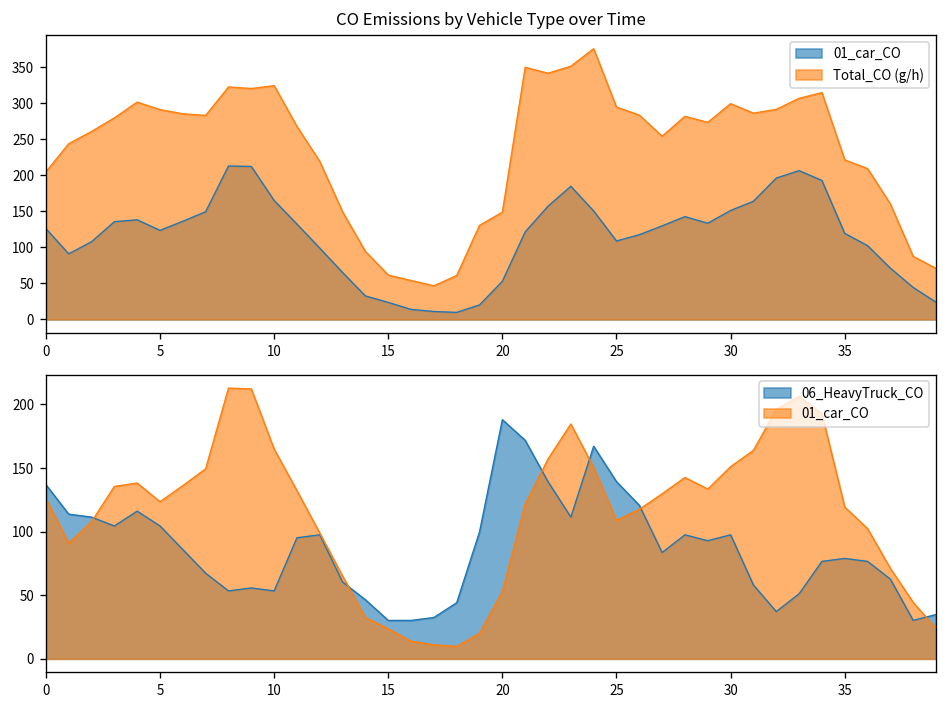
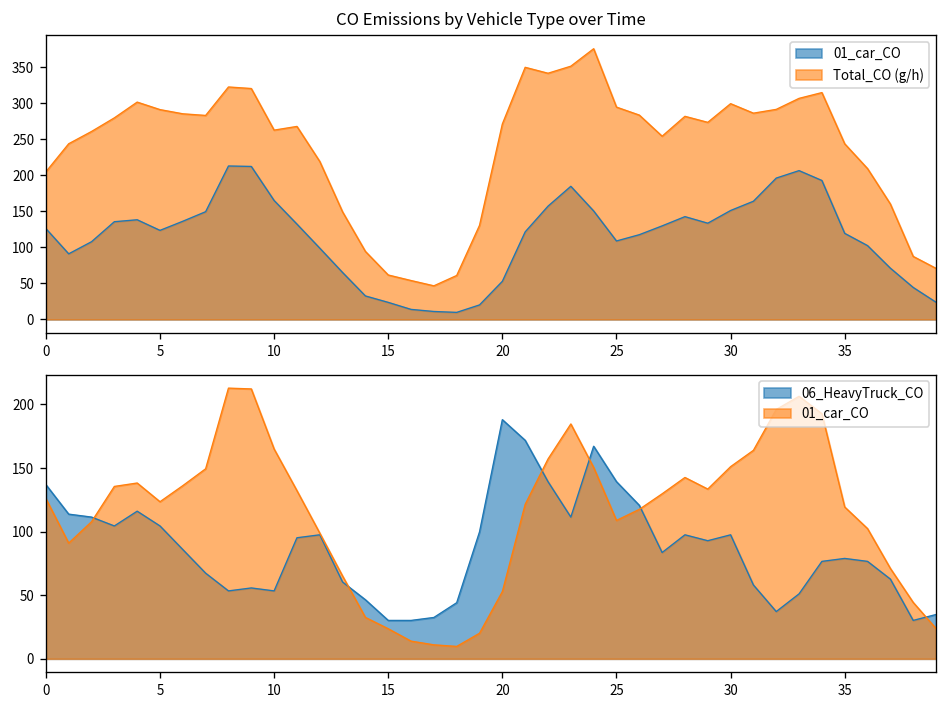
  {
    "CO Emissions by Vehicle Type over Time": {
      "Total_CO (g/h)": {
        "0": 200,
        "5": 290,
-       "10": 320,
+       "10": 260,
        "15": 60,
-       "20": 150,
+       "20": 270,
        "25": 290,
        "30": 300,
-       "35": 220
+       "35": 240
      }
    }
  }
